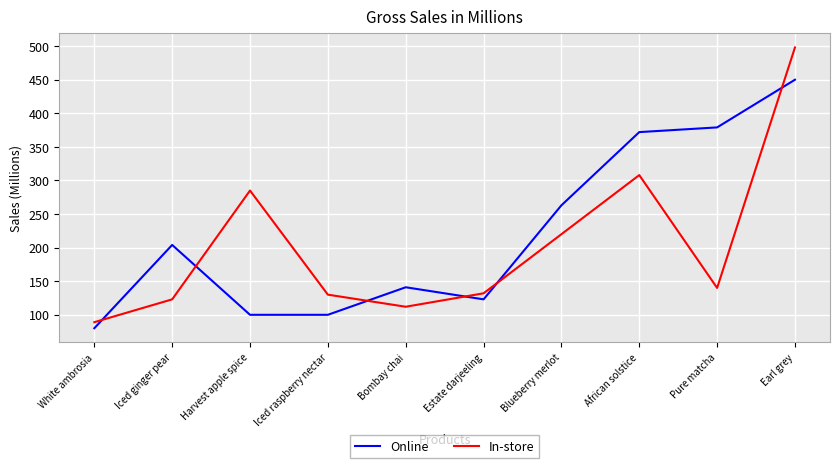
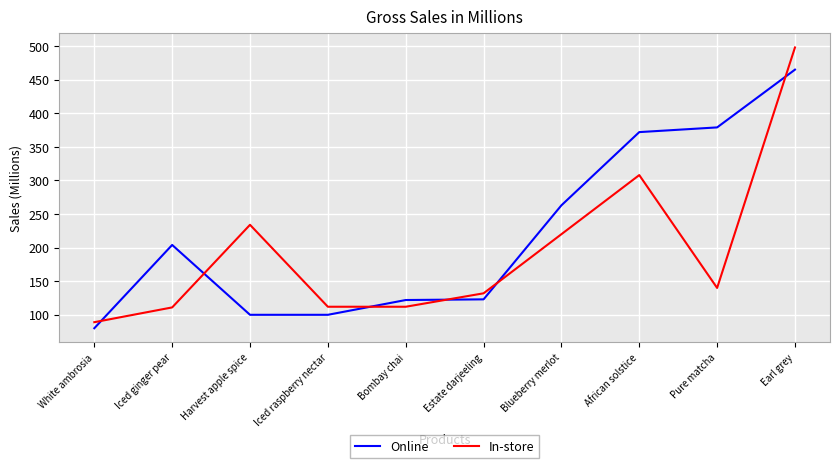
  {
    "Online": {
      "White ambrosia": 80,
      "Iced ginger pear": 200,
      "Harvest apple spice": 100,
      "Iced raspberry nectar": 100,
-     "Bombay chai": 140,
+     "Bombay chai": 120,
      "Estate darjeeling": 120,
      "Blueberry merlot": 260,
      "African solstice": 370,
      "Pure matcha": 380,
-     "Earl grey": 450
+     "Earl grey": 470
    },
    "In-store": {
      "White ambrosia": 90,
-     "Iced ginger pear": 120,
-     "Harvest apple spice": 290,
-     "Iced raspberry nectar": 130,
+     "Iced ginger pear": 110,
+     "Harvest apple spice": 230,
+     "Iced raspberry nectar": 110,
      "Bombay chai": 110,
      "Estate darjeeling": 130,
      "Blueberry merlot": 220,
      "African solstice": 310,
      "Pure matcha": 140,
      "Earl grey": 500
    }
  }
